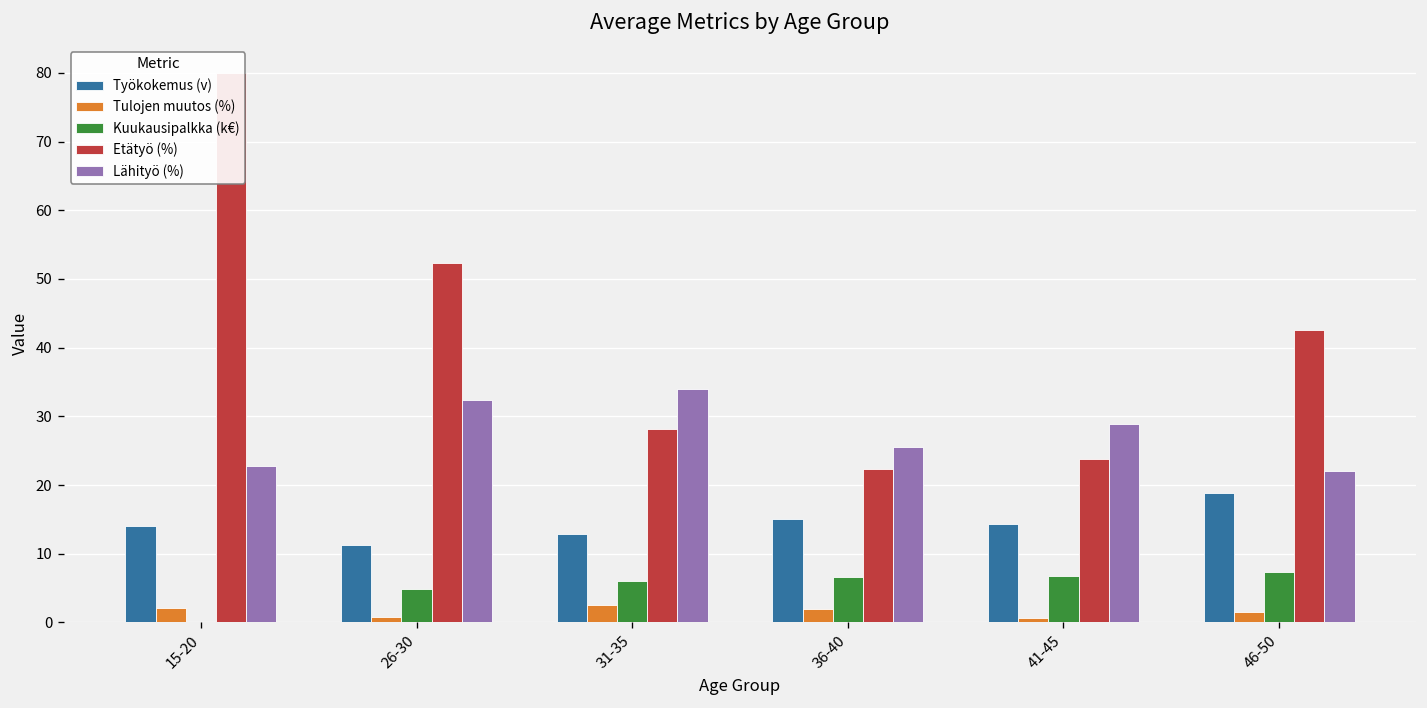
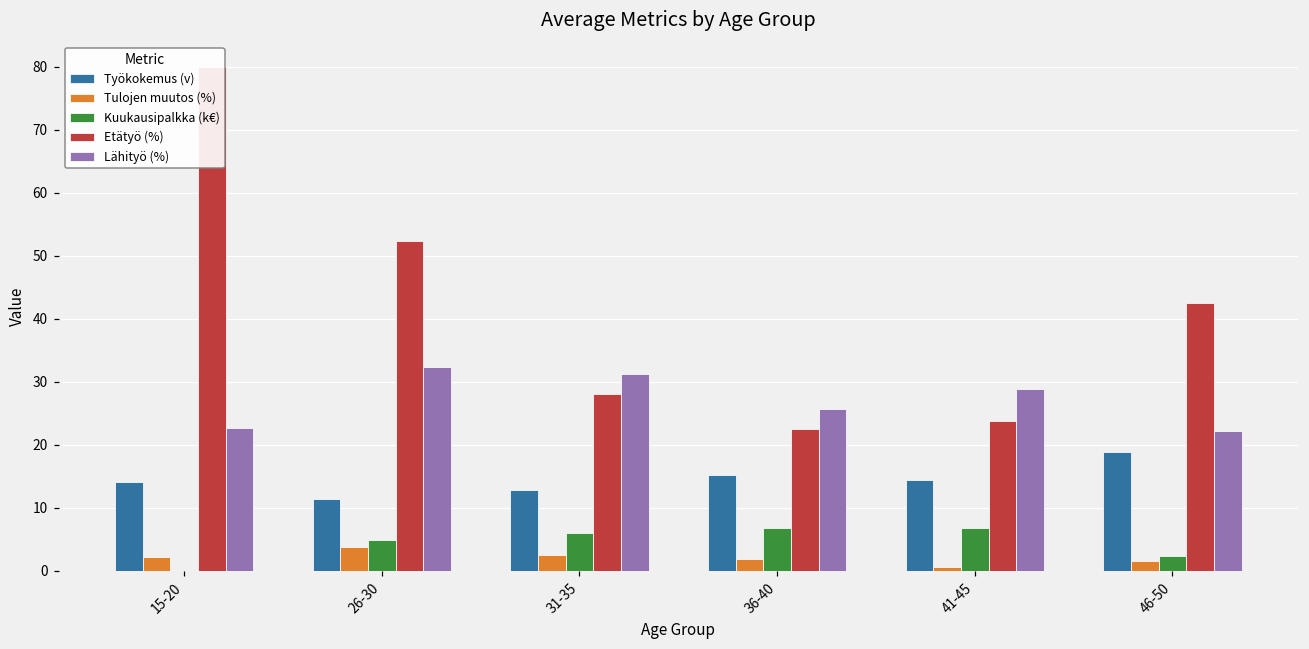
  {
    "Työkokemus (v)": {
      "15-20": 14,
      "26-30": 11,
      "31-35": 13,
      "36-40": 15,
      "41-45": 14,
      "46-50": 19
    },
    "Tulojen muutos (%)": {
      "15-20": 2,
-     "26-30": 1,
+     "26-30": 4,
      "31-35": 3,
      "36-40": 2,
      "41-45": 1,
      "46-50": 2
    },
    "Kuukausipalkka (k€)": {
      "15-20": 0,
      "26-30": 5,
      "31-35": 6,
      "36-40": 7,
      "41-45": 7,
-     "46-50": 7
+     "46-50": 2
    },
    "Etätyö (%)": {
      "26-30": 52,
      "31-35": 28,
      "36-40": 22,
      "41-45": 24,
      "46-50": 43
    },
    "Lähityö (%)": {
      "15-20": 23,
      "26-30": 32,
-     "31-35": 34,
+     "31-35": 31,
      "36-40": 26,
      "41-45": 29,
      "46-50": 22
    }
  }
